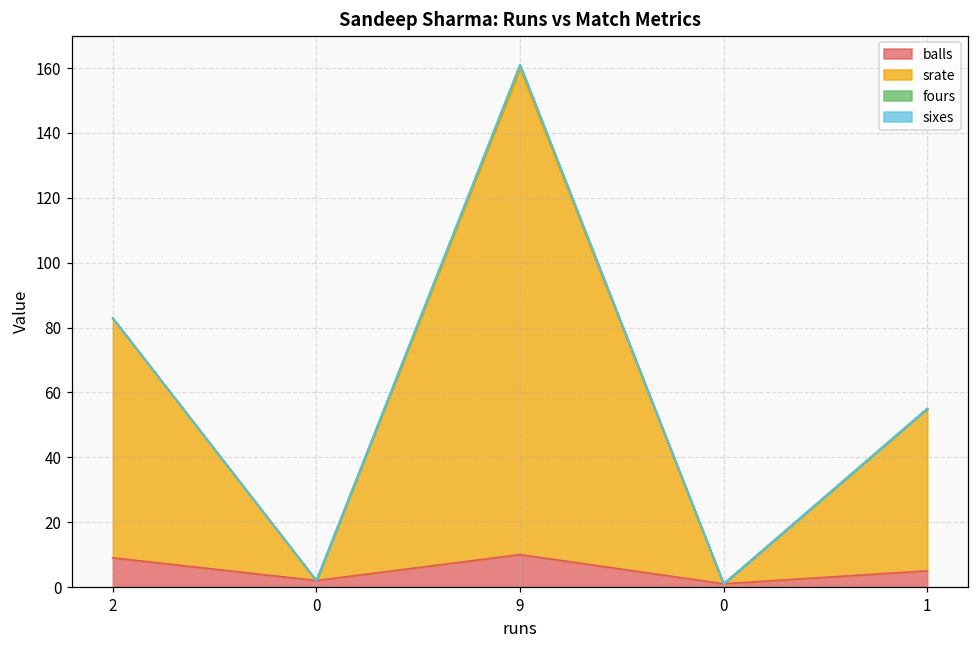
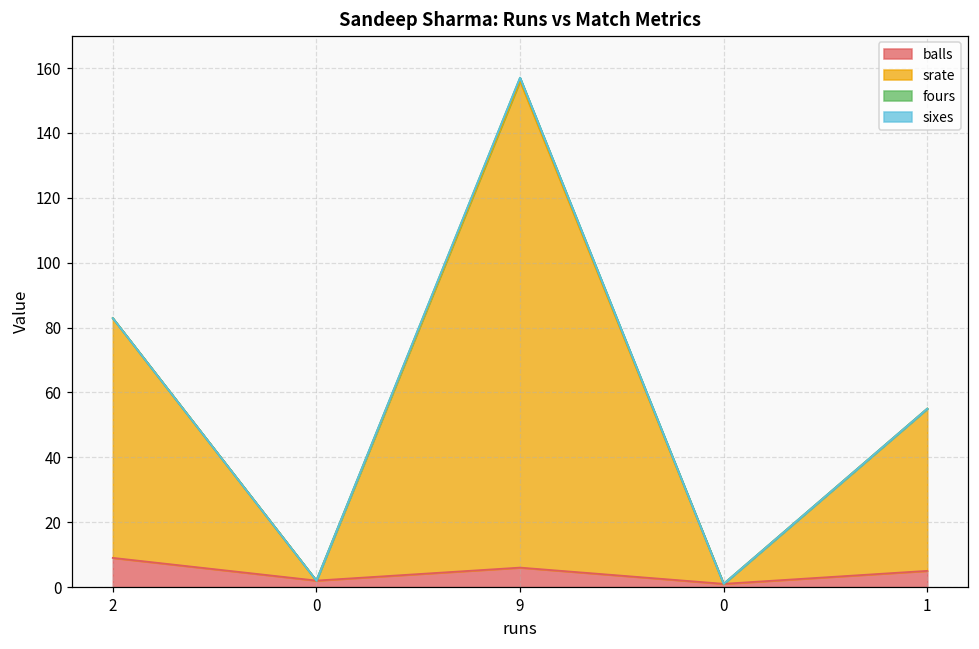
  {
    "balls": {
      "2": 9,
-     "9": 10,
+     "9": 6,
      "1": 5
    },
    "srate": {
      "9": 150
    }
  }
